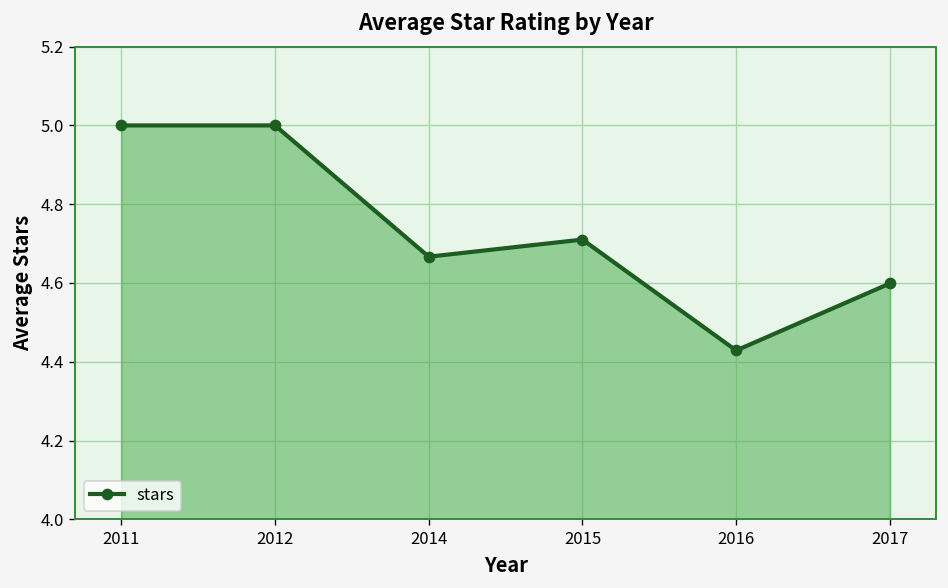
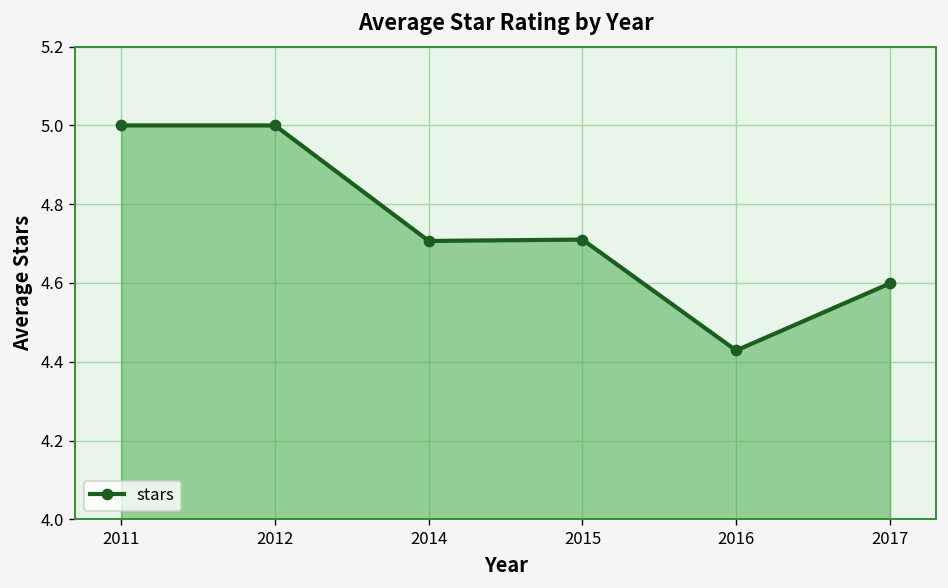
  {
    "2011": 5.00,
    "2012": 5.00,
-   "2014": 4.67,
+   "2014": 4.71,
    "2015": 4.71,
    "2016": 4.43,
    "2017": 4.60
  }
